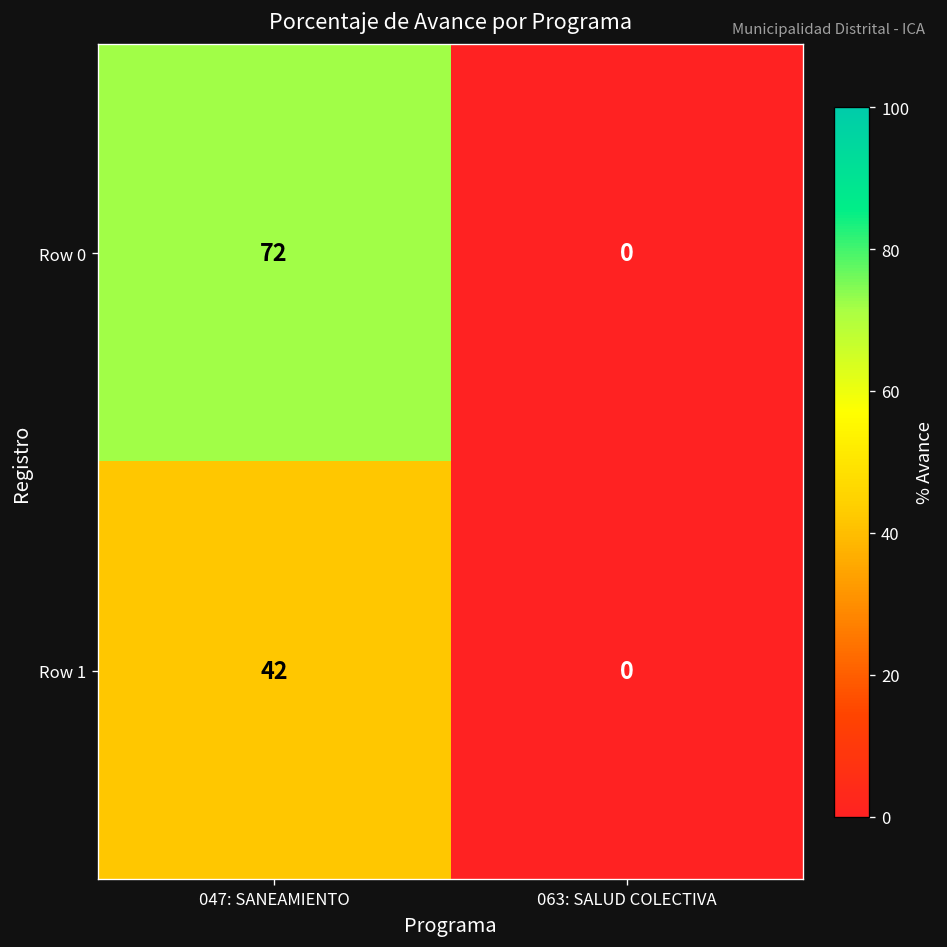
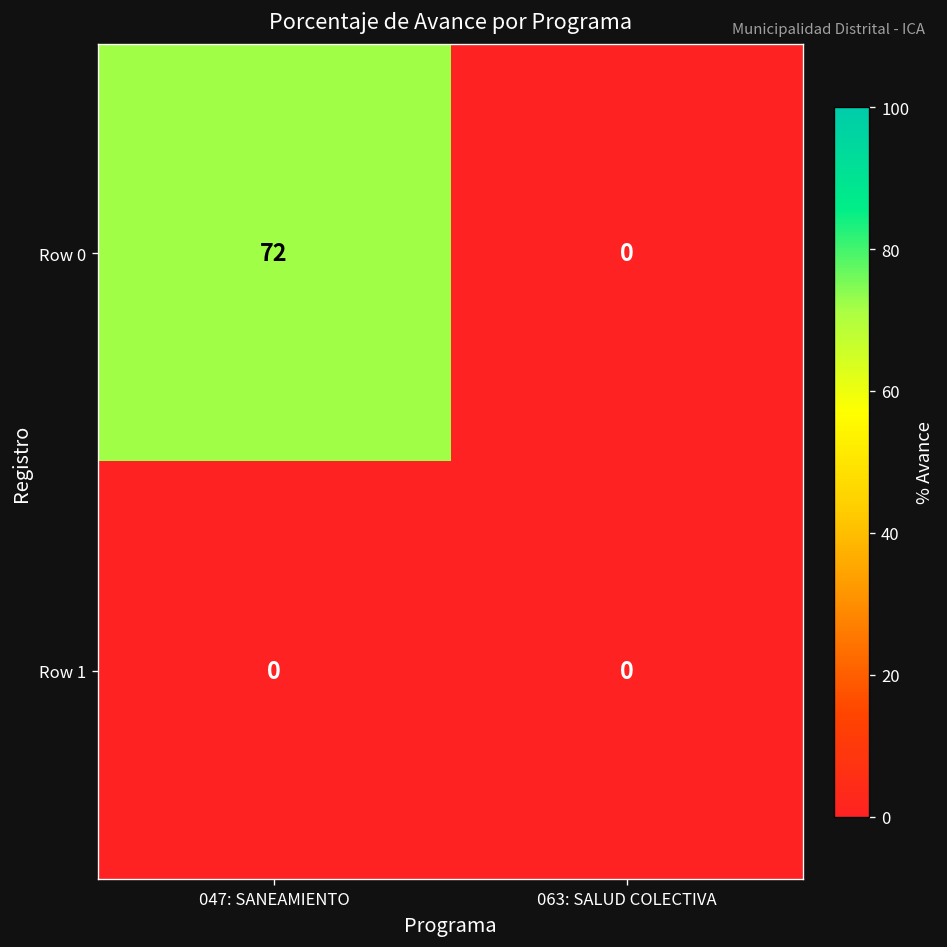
  {
    "Row 0": {
      "047: SANEAMIENTO": 72,
      "063: SALUD COLECTIVA": 0
    },
    "Row 1": {
-     "047: SANEAMIENTO": 42,
+     "047: SANEAMIENTO": 0,
      "063: SALUD COLECTIVA": 0
    }
  }
